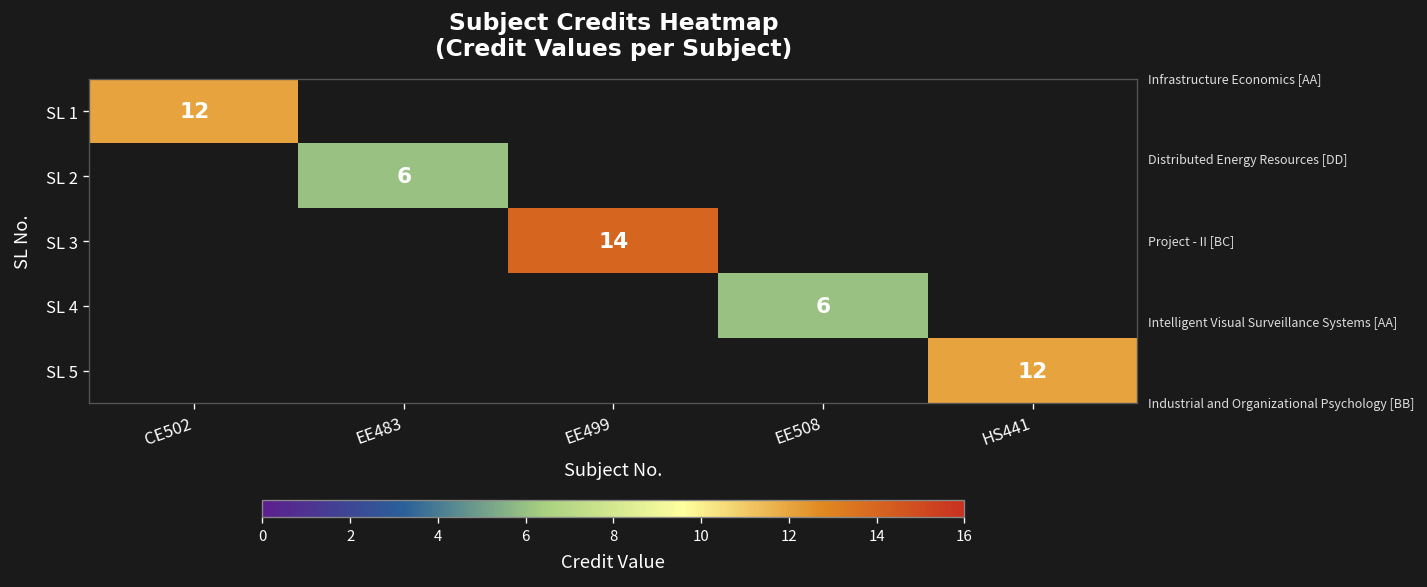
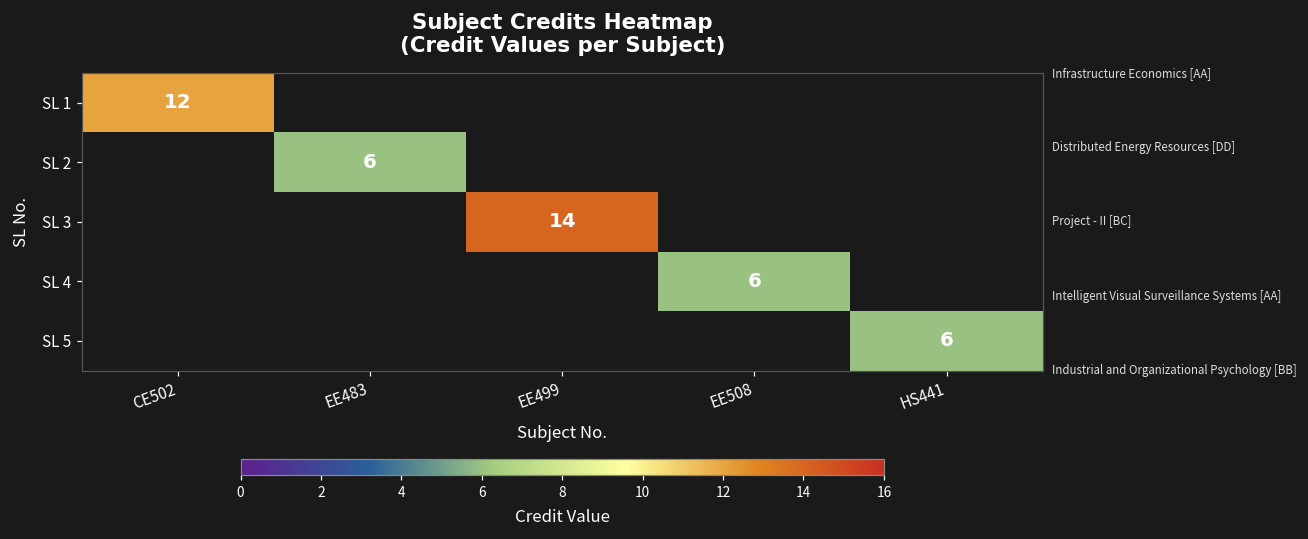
  {
    "SL 1": {
      "CE502": 12
    },
    "SL 2": {
      "EE483": 6
    },
    "SL 3": {
      "EE499": 14
    },
    "SL 4": {
      "EE508": 6
    },
    "SL 5": {
-     "HS441": 12
+     "HS441": 6
    }
  }
